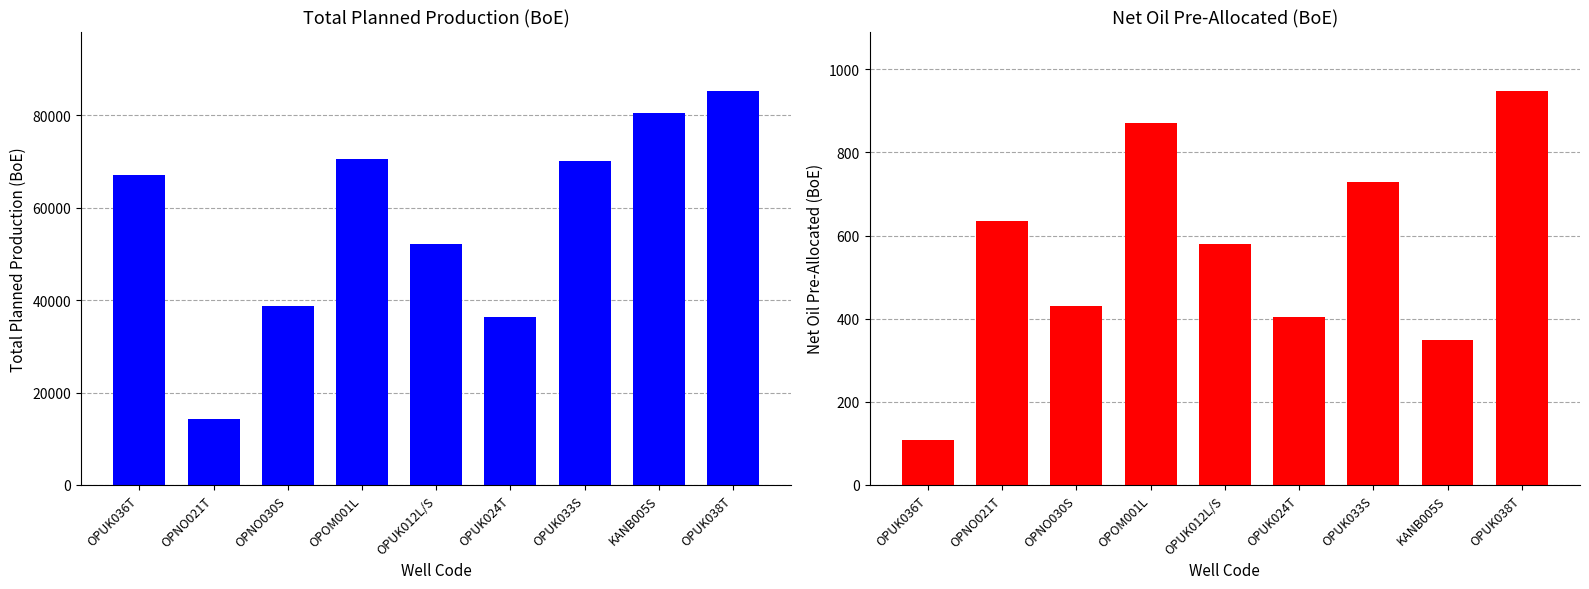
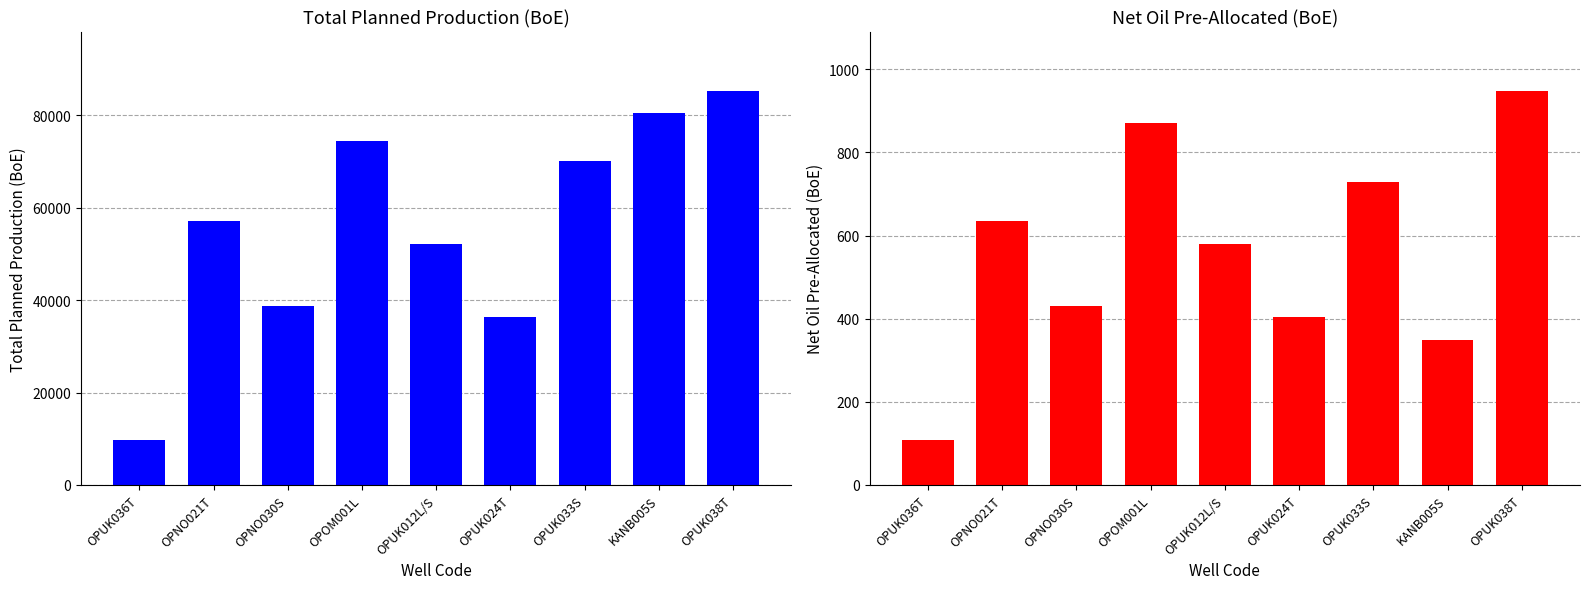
  {
    "Total Planned Production (BoE)": {
-     "OPUK036T": 67000,
-     "OPNO021T": 14000,
+     "OPUK036T": 10000,
+     "OPNO021T": 57000,
      "OPNO030S": 39000,
-     "OPOM001L": 70000,
+     "OPOM001L": 74000,
      "OPUK012L/S": 52000,
      "OPUK024T": 36000,
      "OPUK033S": 70000,
      "KANB005S": 81000,
      "OPUK038T": 85000
    },
    "Net Oil Pre-Allocated (BoE)": {
      "OPUK036T": 110,
      "OPNO021T": 630,
      "OPNO030S": 430,
      "OPOM001L": 870,
      "OPUK012L/S": 580,
      "OPUK024T": 400,
      "OPUK033S": 730,
      "KANB005S": 350,
      "OPUK038T": 950
    }
  }
